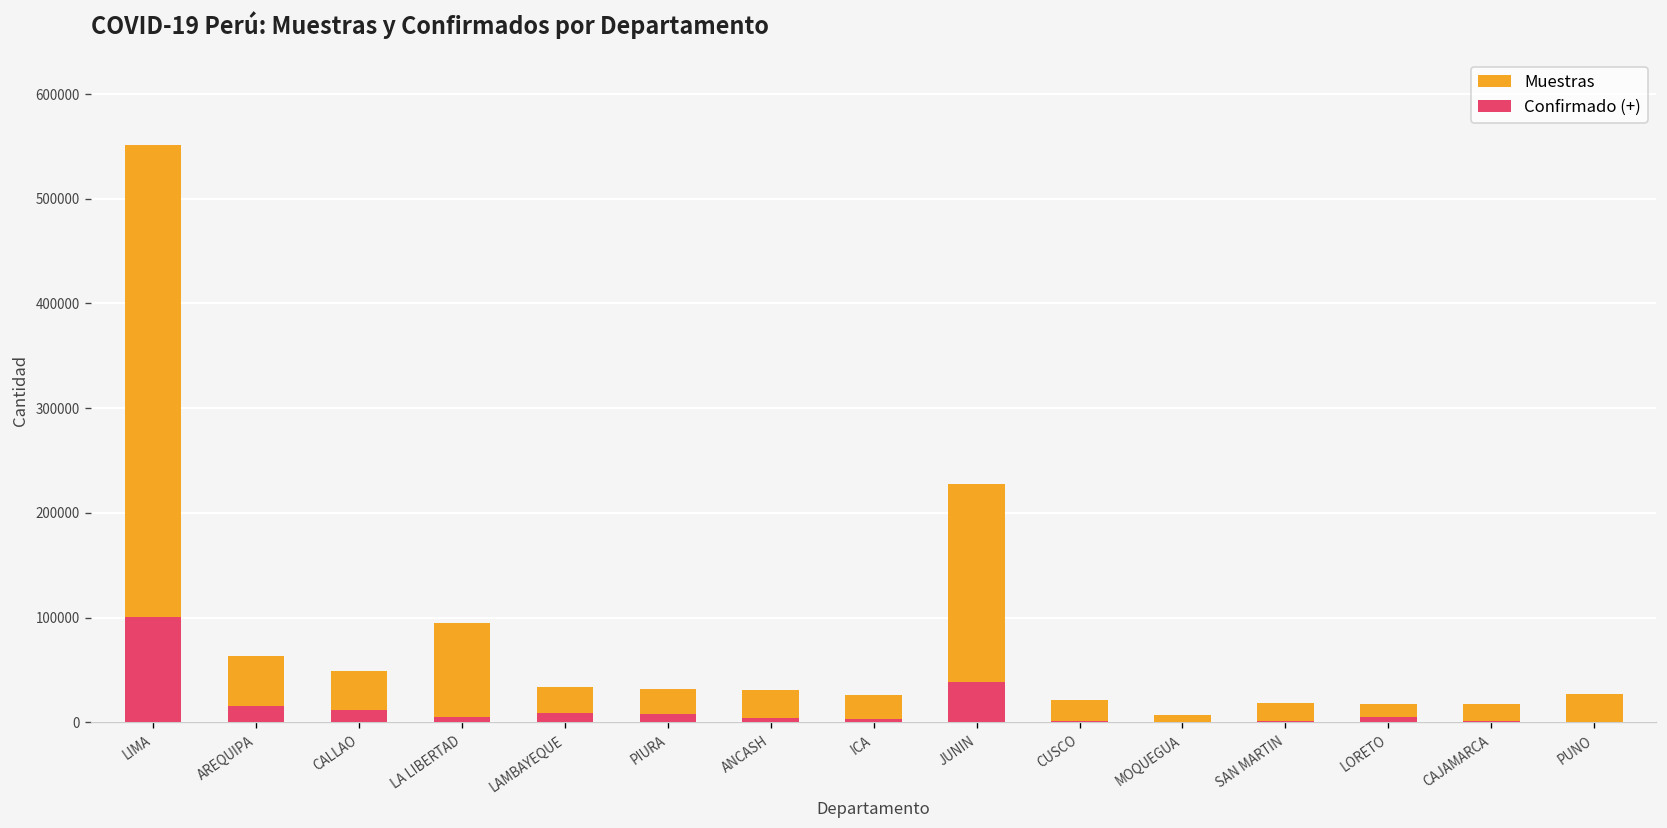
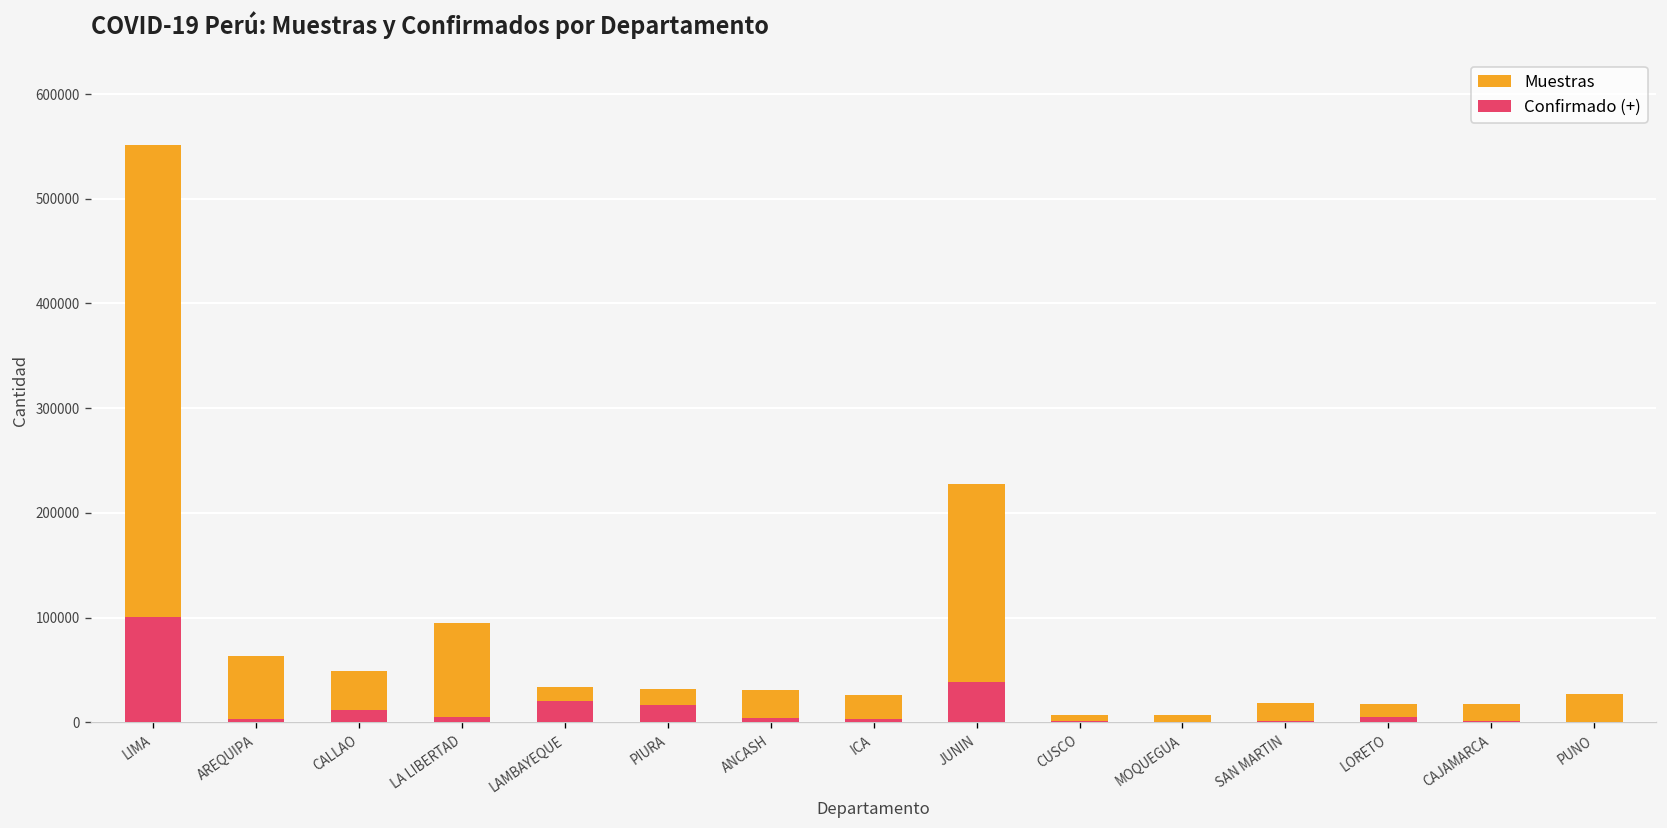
  {
    "Muestras": {
      "LIMA": 550000,
      "AREQUIPA": 60000,
      "CALLAO": 50000,
      "LA LIBERTAD": 100000,
      "LAMBAYEQUE": 30000,
      "PIURA": 30000,
      "ANCASH": 30000,
      "ICA": 30000,
      "JUNIN": 230000,
-     "CUSCO": 20000,
+     "CUSCO": 10000,
      "MOQUEGUA": 10000,
      "SAN MARTIN": 20000,
      "LORETO": 20000,
      "CAJAMARCA": 20000,
      "PUNO": 30000
    },
    "Confirmado (+)": {
-     "AREQUIPA": 20000,
-     "LAMBAYEQUE": 10000,
-     "PIURA": 10000
+     "AREQUIPA": 0,
+     "LAMBAYEQUE": 20000,
+     "PIURA": 20000
    }
  }
